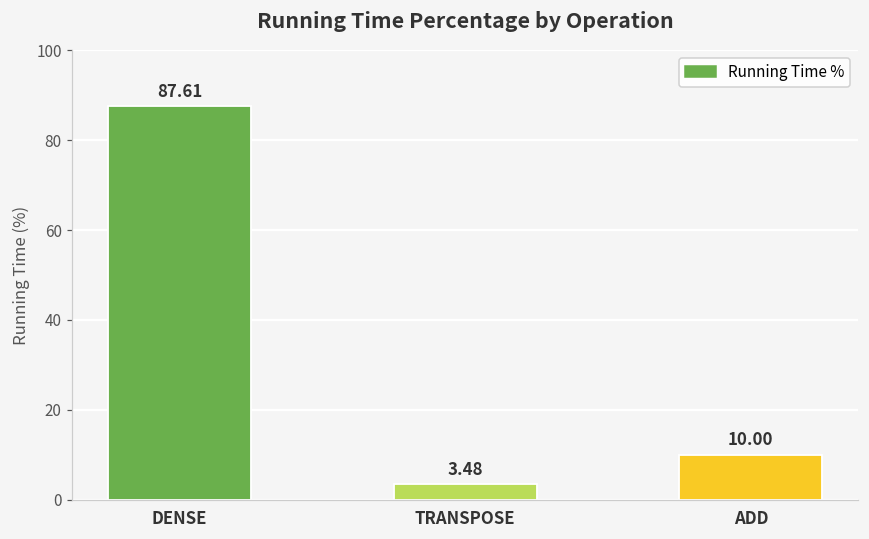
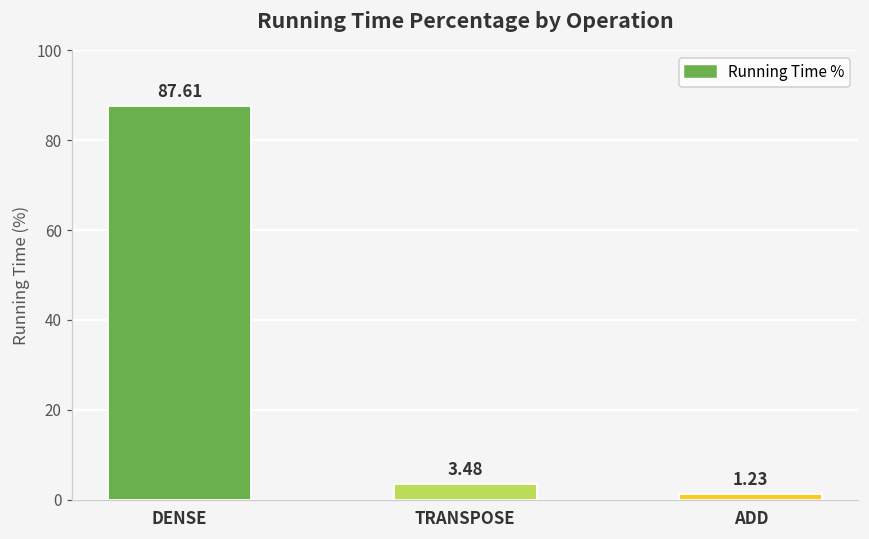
  {
    "DENSE": 87.61,
    "TRANSPOSE": 3.48,
-   "ADD": 10.00
+   "ADD": 1.23
  }
